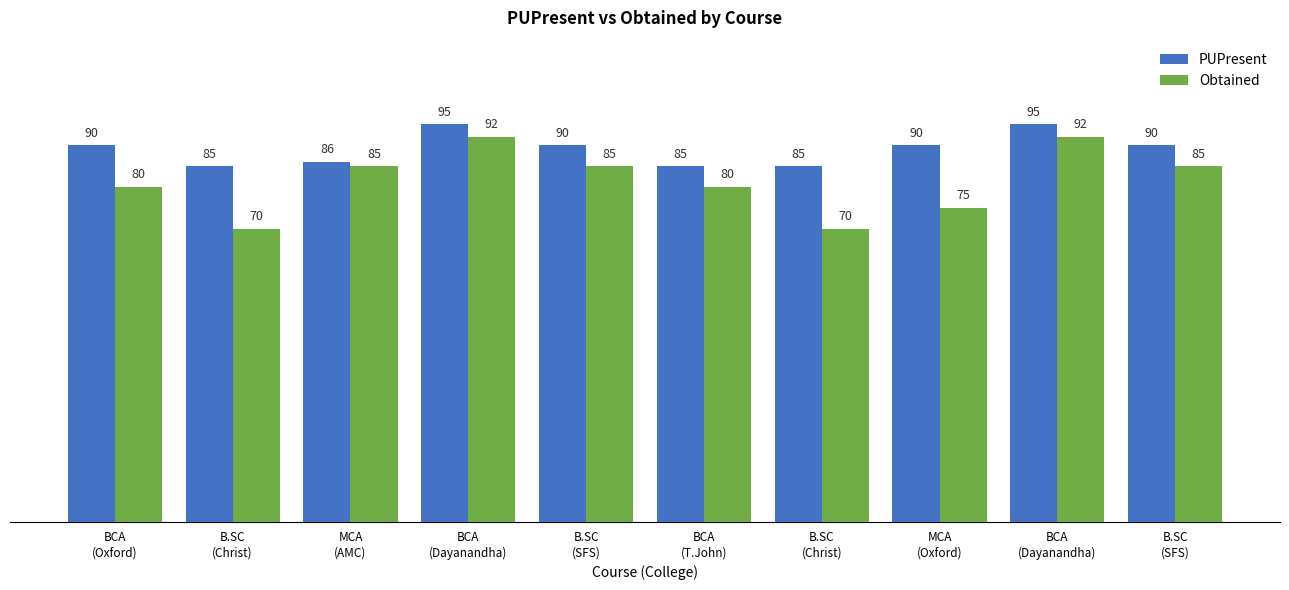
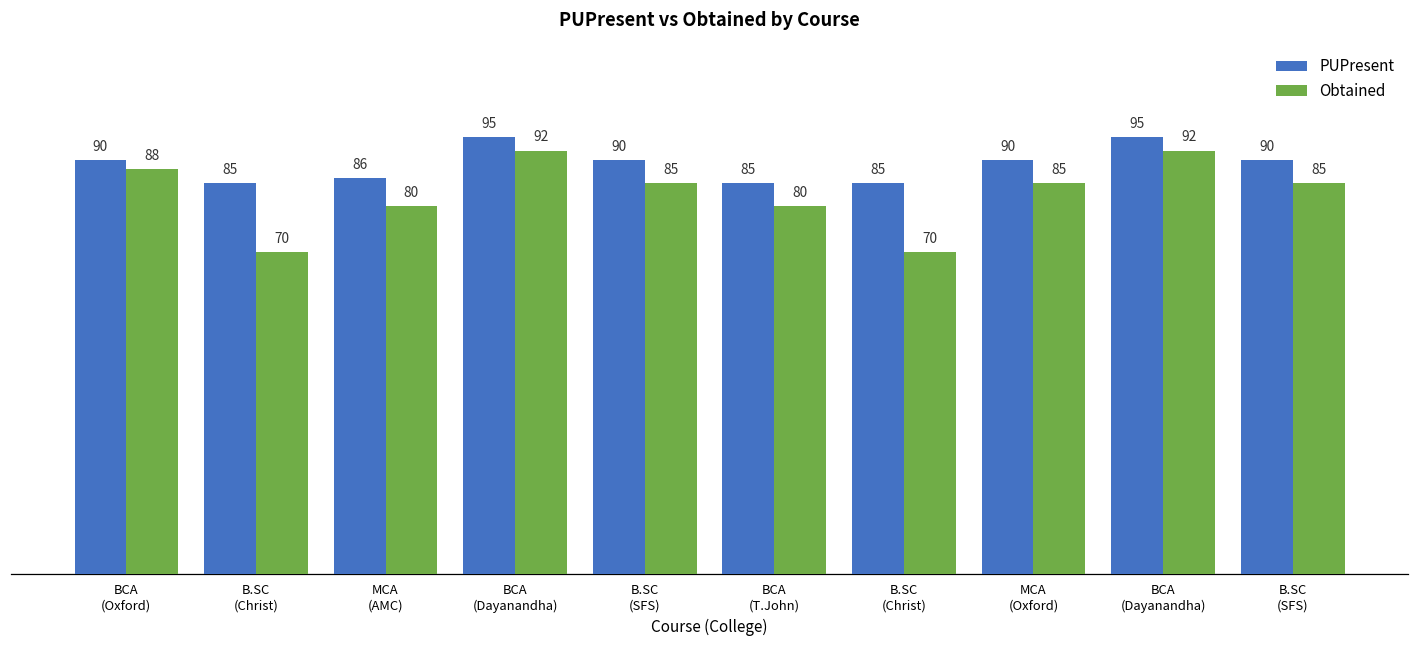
  {
    "PUPresent": {
      "BCA (Oxford)": 90,
      "MCA (AMC)": 86,
      "BCA (T.John)": 85,
      "MCA (Oxford)": 90
    },
    "Obtained": {
-     "BCA (Oxford)": 80,
-     "MCA (AMC)": 85,
+     "BCA (Oxford)": 88,
+     "MCA (AMC)": 80,
      "BCA (T.John)": 80,
-     "MCA (Oxford)": 75
+     "MCA (Oxford)": 85
    }
  }
